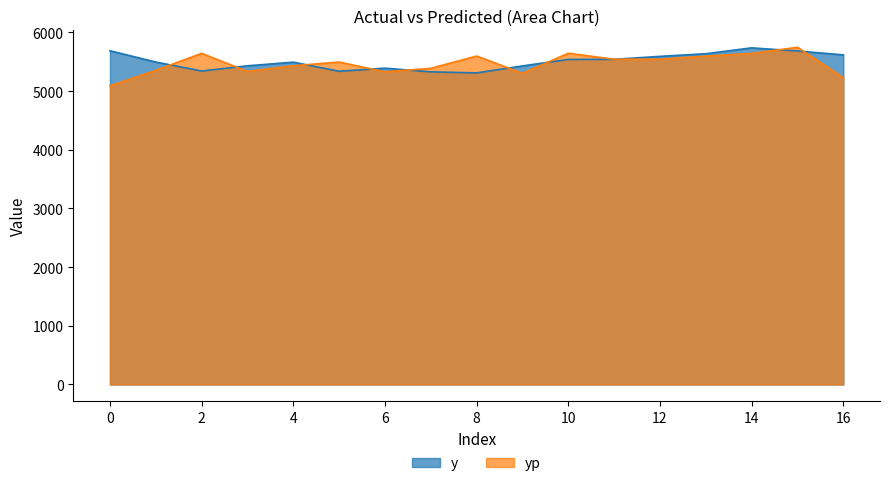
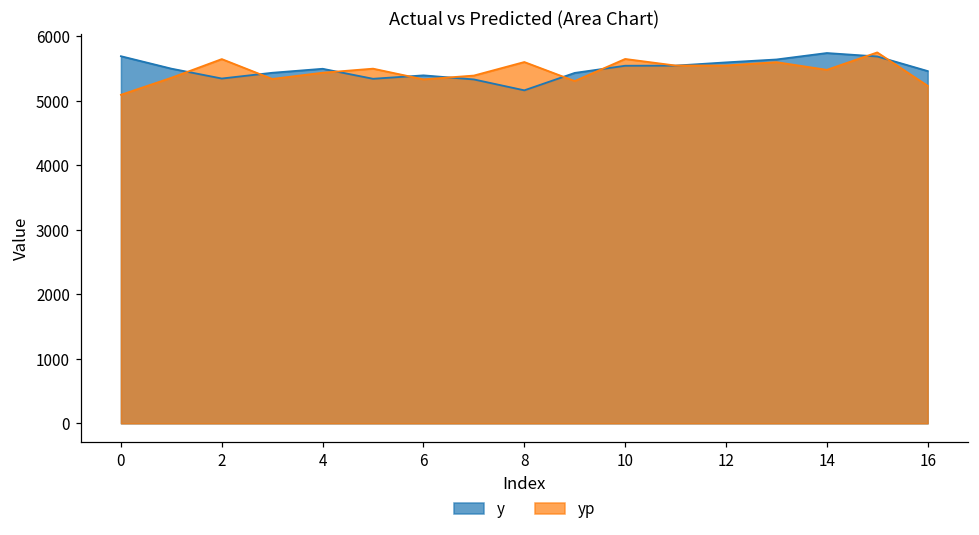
  {
    "y": {
      "0": 5700,
      "2": 5300,
      "4": 5500,
      "6": 5400,
-     "8": 5300,
+     "8": 5200,
      "10": 5500,
      "12": 5600,
      "14": 5700,
-     "16": 5600
+     "16": 5500
    },
    "yp": {
      "0": 5100,
      "2": 5600,
      "4": 5400,
      "6": 5300,
      "8": 5600,
      "10": 5600,
      "12": 5500,
-     "14": 5600,
+     "14": 5500,
      "16": 5200
    }
  }
